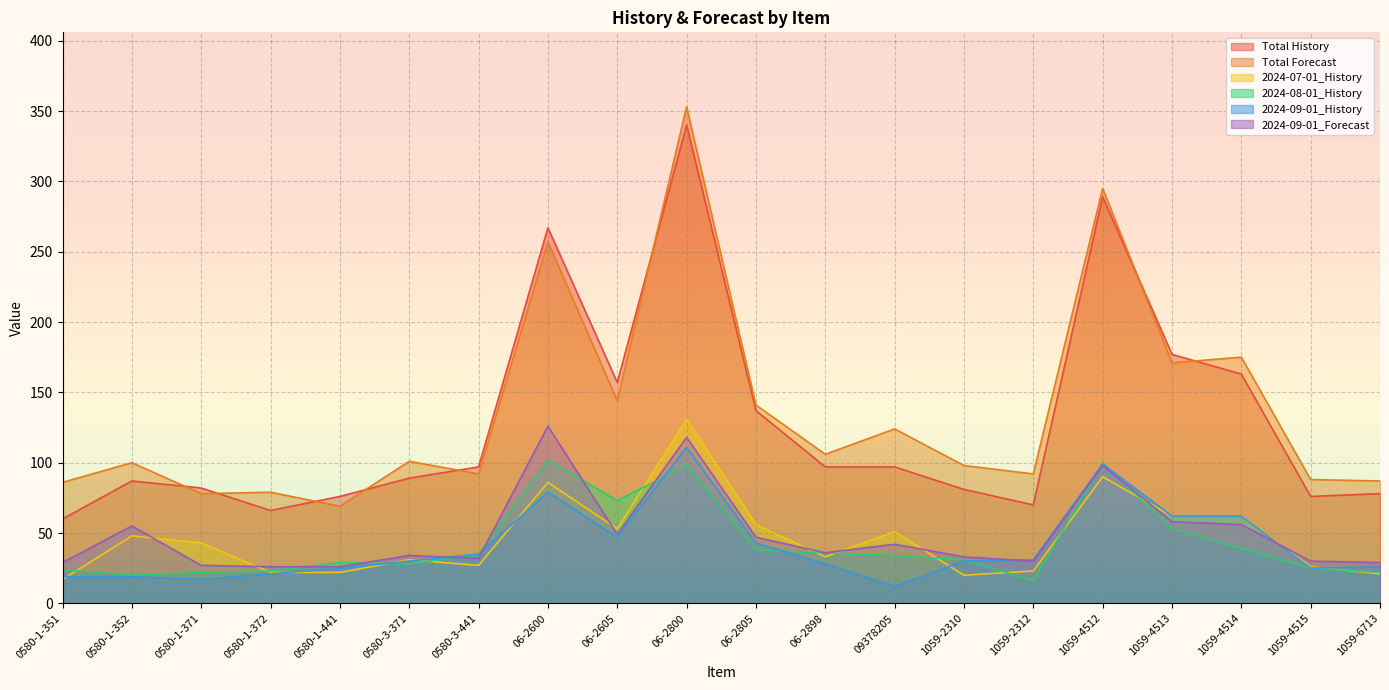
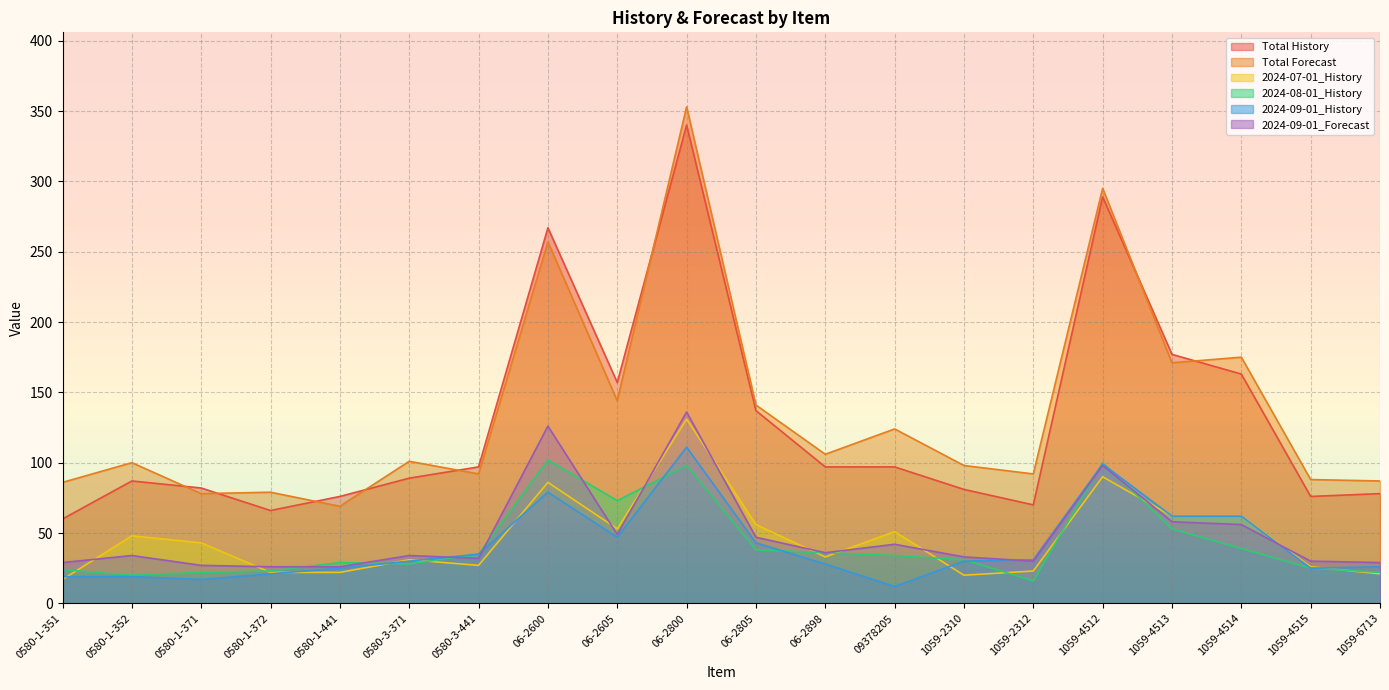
  {
    "2024-08-01_History": {
      "0580-1-351": 24,
      "0580-1-371": 22,
      "0580-1-441": 29,
      "0580-3-371": 28,
      "06-2600": 102,
      "06-2605": 73,
      "06-2800": 98,
      "06-2805": 38,
      "09378205": 34,
      "1059-2312": 16,
      "1059-4513": 53,
      "1059-4514": 39
    },
    "2024-09-01_History": {
      "0580-1-351": 19,
      "0580-1-371": 17,
      "06-2600": 79,
      "06-2605": 47,
      "06-2800": 111,
      "06-2805": 43,
      "06-2898": 28,
      "09378205": 12,
      "1059-6713": 26
    },
    "2024-09-01_Forecast": {
      "0580-1-351": 29,
-     "0580-1-352": 55,
+     "0580-1-352": 34,
      "0580-1-371": 27,
      "0580-1-372": 26,
      "0580-3-371": 34,
      "0580-3-441": 32,
      "06-2600": 126,
      "06-2605": 49,
-     "06-2800": 118,
+     "06-2800": 136,
      "06-2805": 47,
      "09378205": 42,
      "1059-2310": 33,
      "1059-4513": 58,
      "1059-4514": 56,
      "1059-4515": 30,
      "1059-6713": 29
    }
  }
